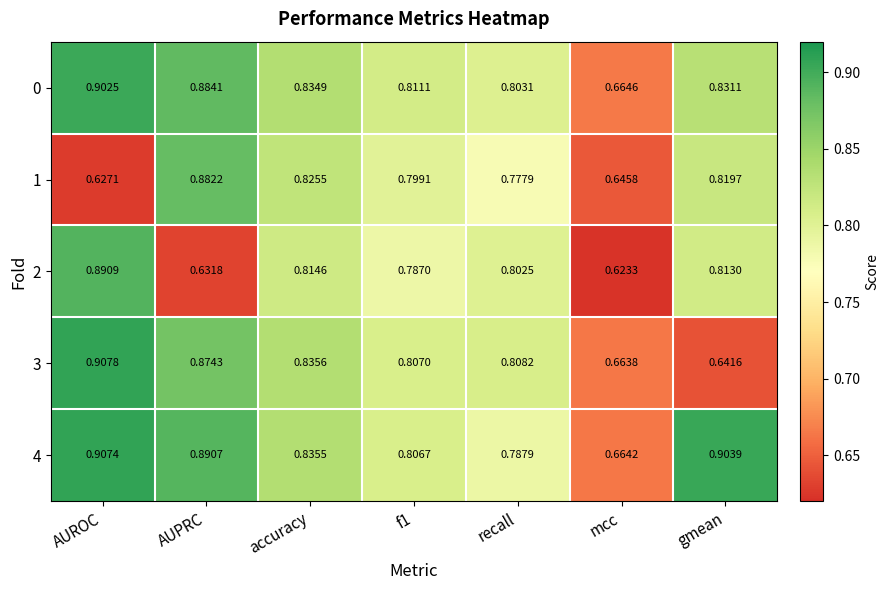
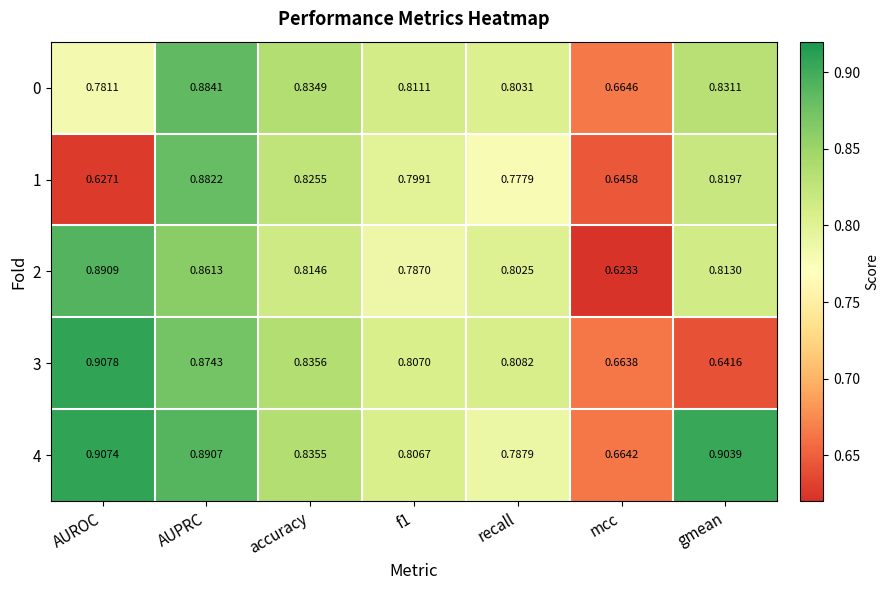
  {
    "0": {
-     "AUROC": 0.9025,
+     "AUROC": 0.7811,
      "AUPRC": 0.8841,
      "accuracy": 0.8349,
      "f1": 0.8111,
      "recall": 0.8031,
      "mcc": 0.6646,
      "gmean": 0.8311
    },
    "1": {
      "AUROC": 0.6271,
      "AUPRC": 0.8822,
      "accuracy": 0.8255,
      "f1": 0.7991,
      "recall": 0.7779,
      "mcc": 0.6458,
      "gmean": 0.8197
    },
    "2": {
      "AUROC": 0.8909,
-     "AUPRC": 0.6318,
+     "AUPRC": 0.8613,
      "accuracy": 0.8146,
      "f1": 0.7870,
      "recall": 0.8025,
      "mcc": 0.6233,
      "gmean": 0.8130
    },
    "3": {
      "AUROC": 0.9078,
      "AUPRC": 0.8743,
      "accuracy": 0.8356,
      "f1": 0.8070,
      "recall": 0.8082,
      "mcc": 0.6638,
      "gmean": 0.6416
    },
    "4": {
      "AUROC": 0.9074,
      "AUPRC": 0.8907,
      "accuracy": 0.8355,
      "f1": 0.8067,
      "recall": 0.7879,
      "mcc": 0.6642,
      "gmean": 0.9039
    }
  }
